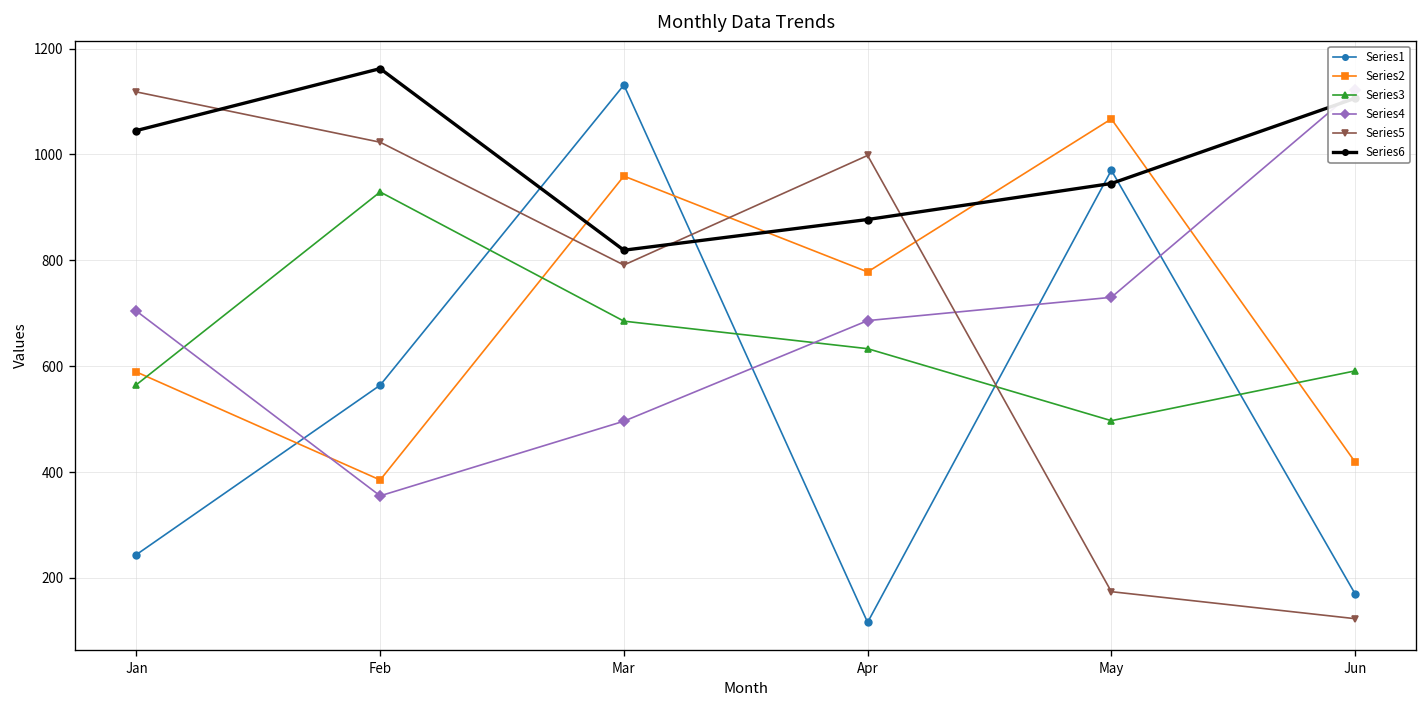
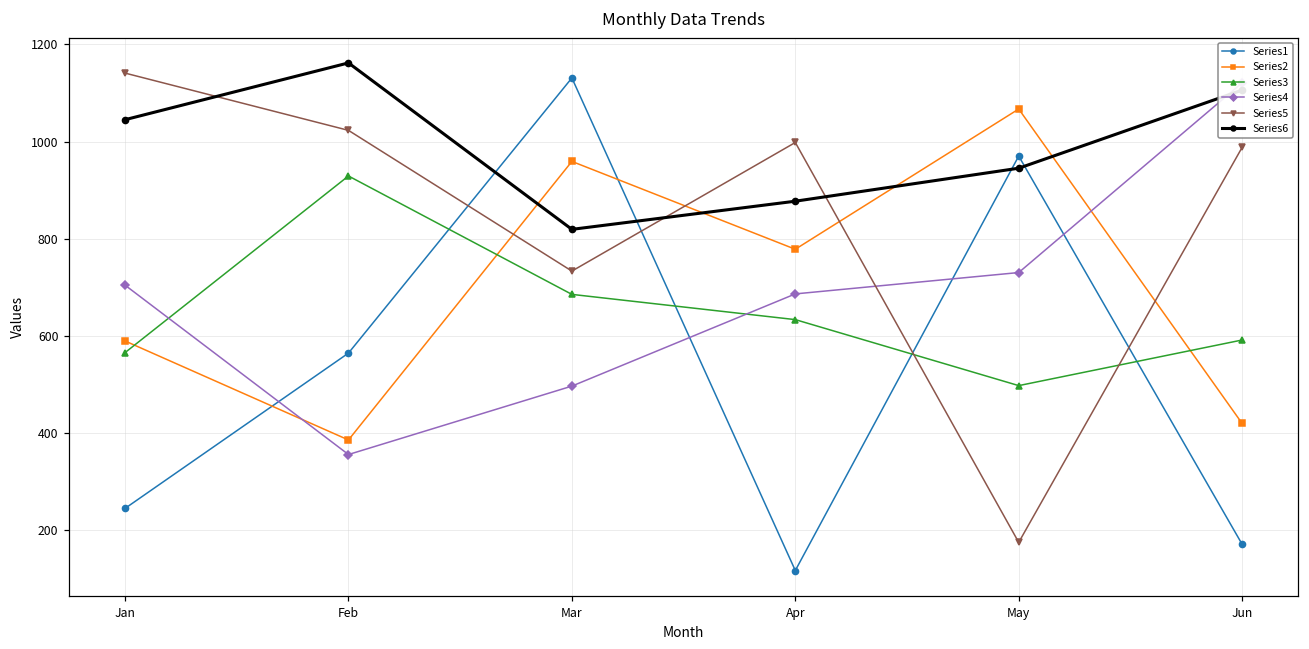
  {
    "Series1": {
      "Jan": 240,
      "Feb": 560,
      "Mar": 1130,
      "Apr": 120,
      "May": 970,
      "Jun": 170
    },
    "Series2": {
      "Jan": 590,
      "Feb": 390,
      "Mar": 960,
      "Apr": 780,
      "May": 1070,
      "Jun": 420
    },
    "Series3": {
      "Jan": 570,
      "Feb": 930,
      "Mar": 690,
      "Apr": 630,
      "May": 500,
      "Jun": 590
    },
    "Series4": {
      "Jan": 700,
      "Feb": 360,
      "Mar": 500,
      "Apr": 690,
      "May": 730
    },
    "Series5": {
-     "Jan": 1120,
+     "Jan": 1140,
      "Feb": 1020,
-     "Mar": 790,
+     "Mar": 730,
      "Apr": 1000,
      "May": 170,
-     "Jun": 120
+     "Jun": 990
    },
    "Series6": {
      "Jan": 1050,
      "Feb": 1160,
      "Mar": 820,
      "Apr": 880,
      "May": 950
    }
  }
